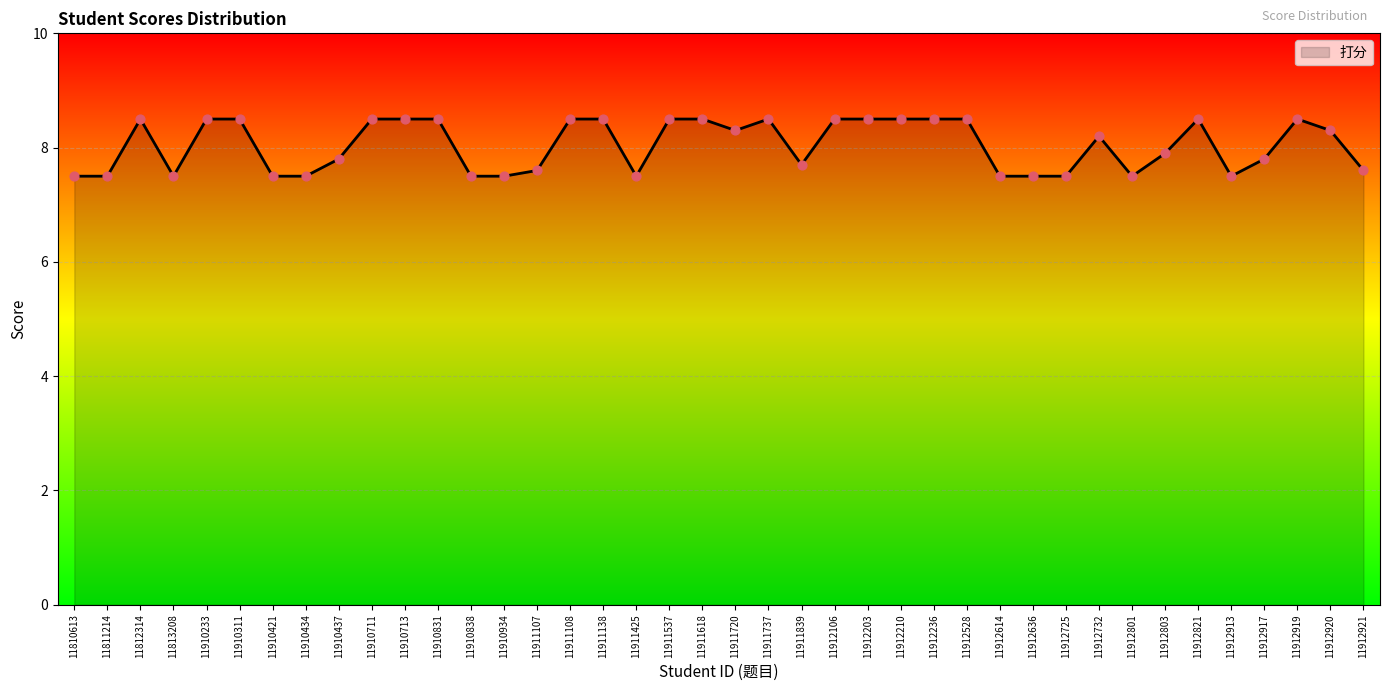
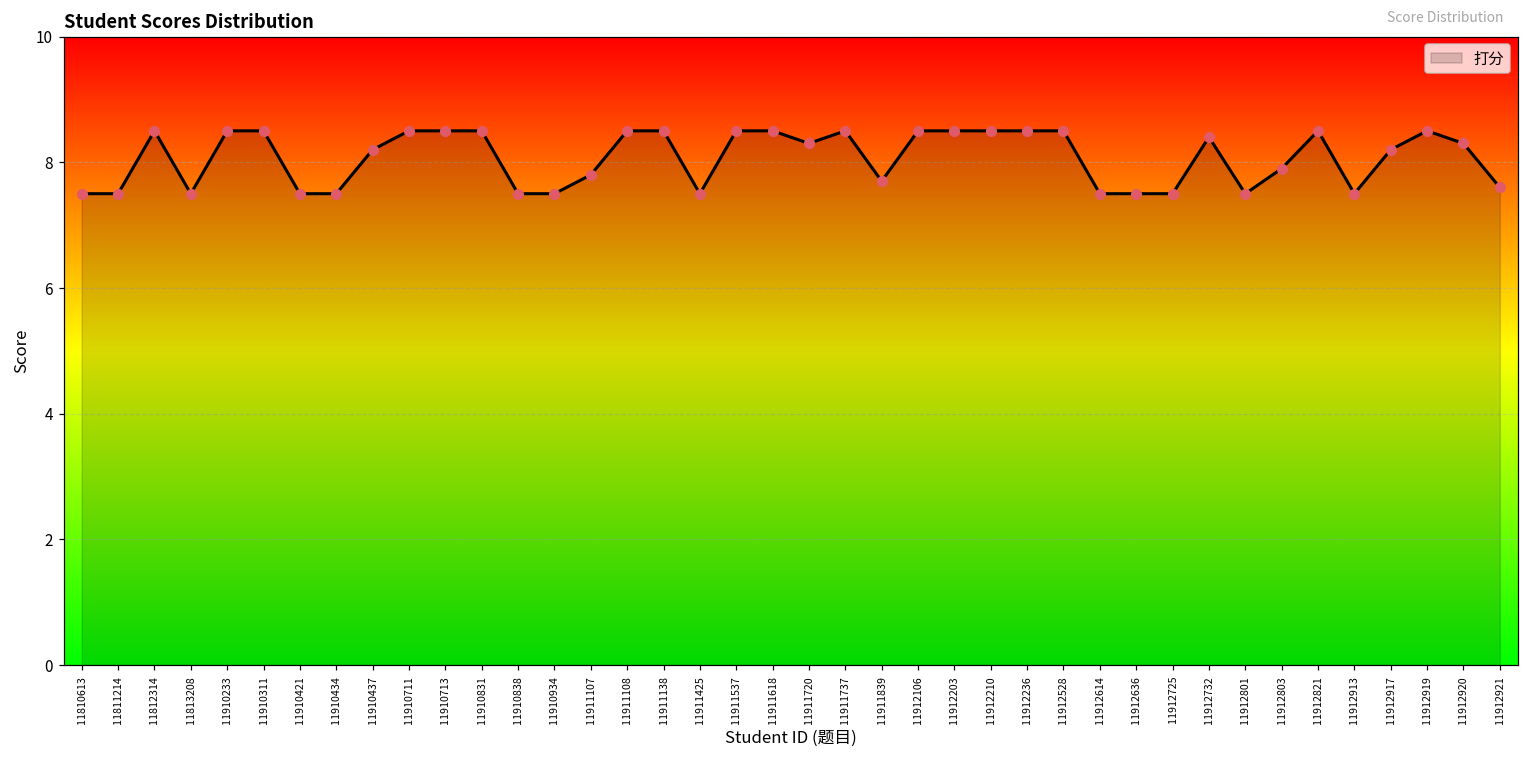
  {
    "11810613": 7.5,
    "11811214": 7.5,
    "11812314": 8.5,
    "11813208": 7.5,
    "11910233": 8.5,
    "11910311": 8.5,
    "11910421": 7.5,
    "11910434": 7.5,
-   "11910437": 7.8,
+   "11910437": 8.2,
    "11910711": 8.5,
    "11910713": 8.5,
    "11910831": 8.5,
    "11910838": 7.5,
    "11910934": 7.5,
-   "11911107": 7.6,
+   "11911107": 7.8,
    "11911108": 8.5,
    "11911138": 8.5,
    "11911425": 7.5,
    "11911537": 8.5,
    "11911618": 8.5,
    "11911720": 8.3,
    "11911737": 8.5,
    "11911839": 7.7,
    "11912106": 8.5,
    "11912203": 8.5,
    "11912210": 8.5,
    "11912236": 8.5,
    "11912528": 8.5,
    "11912614": 7.5,
    "11912636": 7.5,
    "11912725": 7.5,
-   "11912732": 8.2,
+   "11912732": 8.4,
    "11912801": 7.5,
    "11912803": 7.9,
    "11912821": 8.5,
    "11912913": 7.5,
-   "11912917": 7.8,
+   "11912917": 8.2,
    "11912919": 8.5,
    "11912920": 8.3,
    "11912921": 7.6
  }
